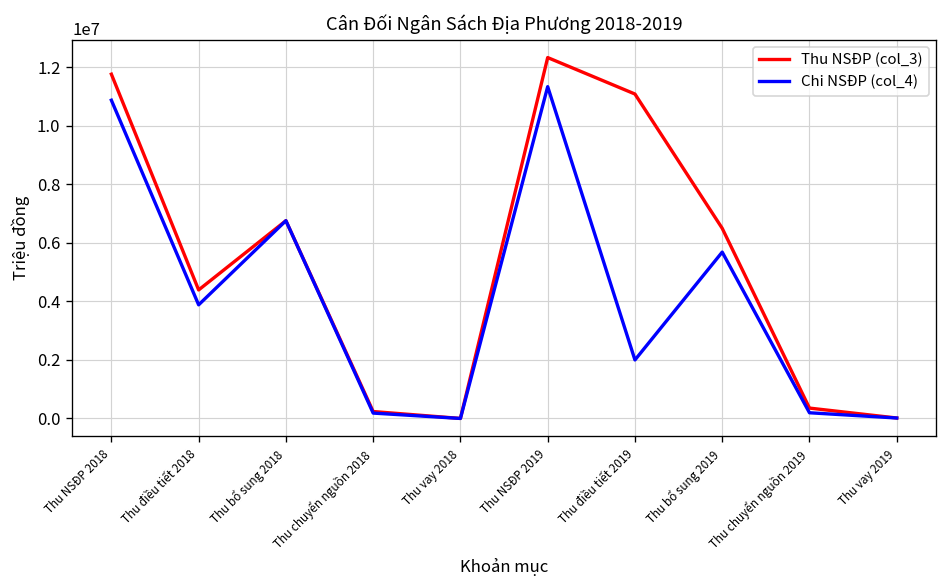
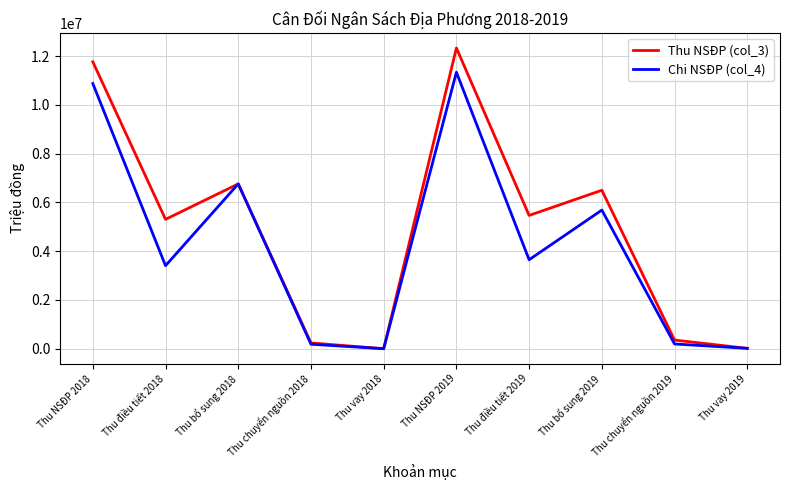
  {
    "Thu NSĐP (col_3)": {
      "Thu NSĐP 2018": 11800000,
-     "Thu điều tiết 2018": 4400000,
+     "Thu điều tiết 2018": 5300000,
      "Thu NSĐP 2019": 12300000,
-     "Thu điều tiết 2019": 11100000,
+     "Thu điều tiết 2019": 5500000,
      "Thu bổ sung 2019": 6500000,
      "Thu chuyển nguồn 2019": 400000
    },
    "Chi NSĐP (col_4)": {
      "Thu NSĐP 2018": 10900000,
-     "Thu điều tiết 2018": 3900000,
+     "Thu điều tiết 2018": 3400000,
      "Thu NSĐP 2019": 11300000,
-     "Thu điều tiết 2019": 2000000,
+     "Thu điều tiết 2019": 3600000,
      "Thu bổ sung 2019": 5700000,
      "Thu chuyển nguồn 2019": 200000
    }
  }
